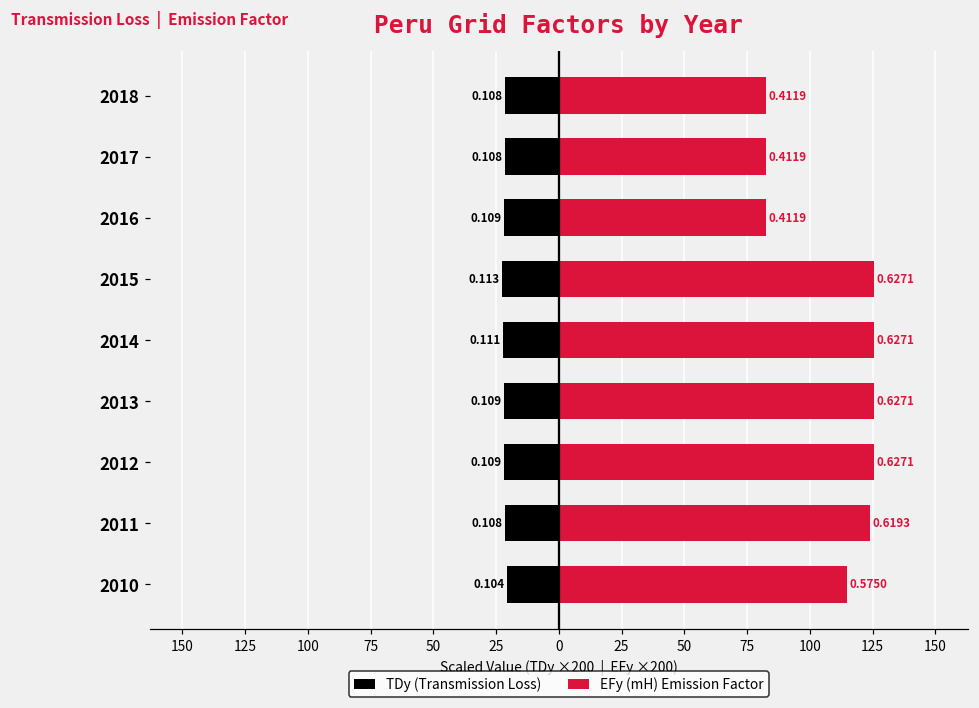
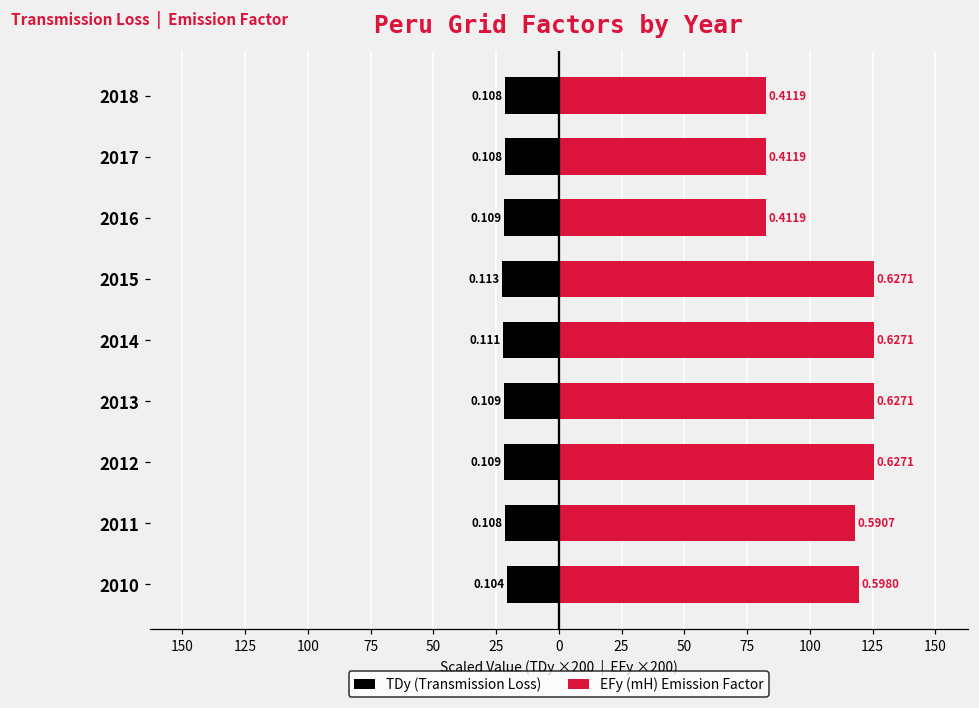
  {
    "EFy (mH) Emission Factor": {
-     "2011": 0.6193,
-     "2010": 0.5750
+     "2011": 0.5907,
+     "2010": 0.5980
    }
  }
